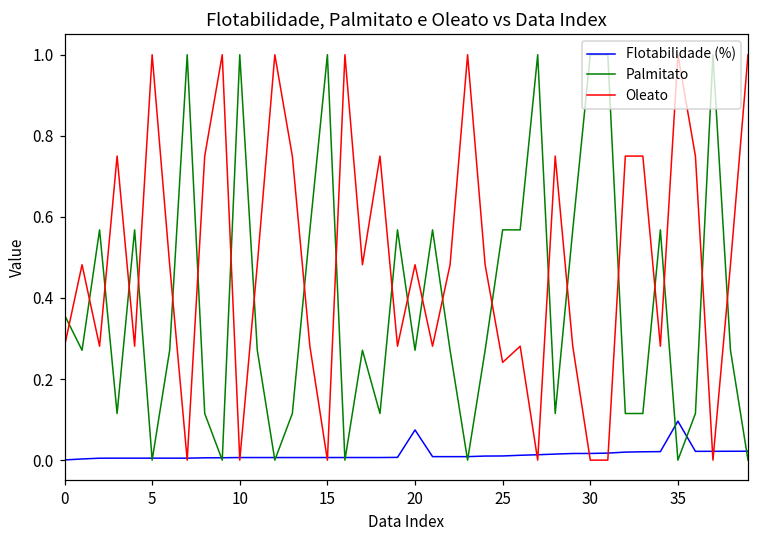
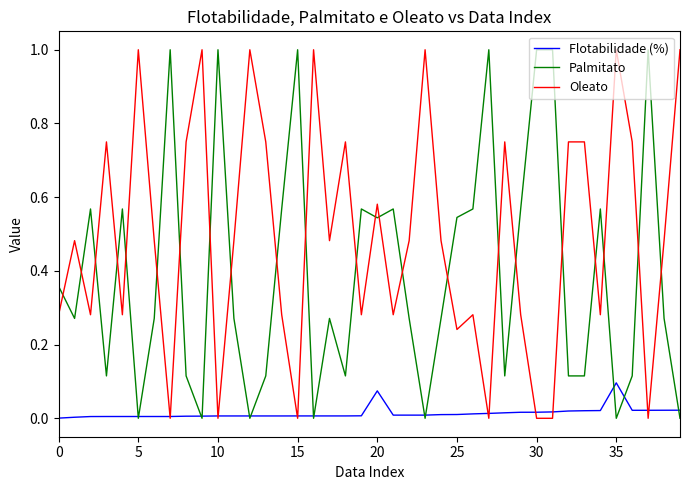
  {
    "Flotabilidade (%)": {
      "0": 0.00,
      "20": 0.07,
      "25": 0.01,
      "30": 0.02,
      "35": 0.10
    },
    "Palmitato": {
      "0": 0.36,
      "10": 1.00,
      "15": 1.00,
-     "20": 0.27,
-     "25": 0.57,
+     "20": 0.54,
+     "25": 0.55,
      "35": 0.00
    },
    "Oleato": {
      "0": 0.28,
      "5": 1.00,
-     "20": 0.48,
+     "20": 0.58,
      "25": 0.24,
      "30": 0.00
    }
  }
